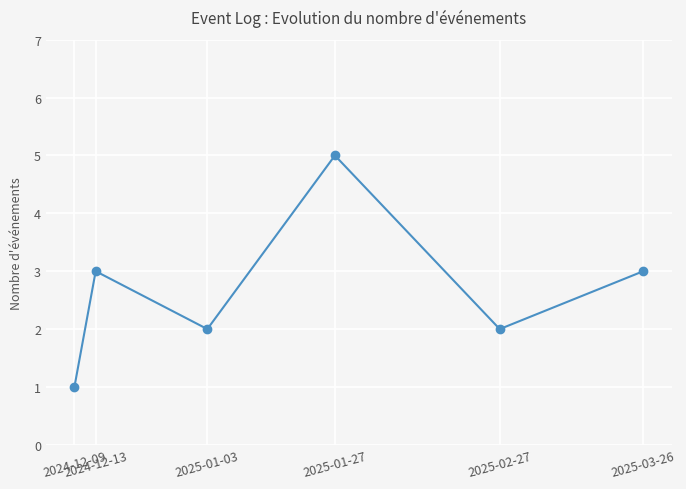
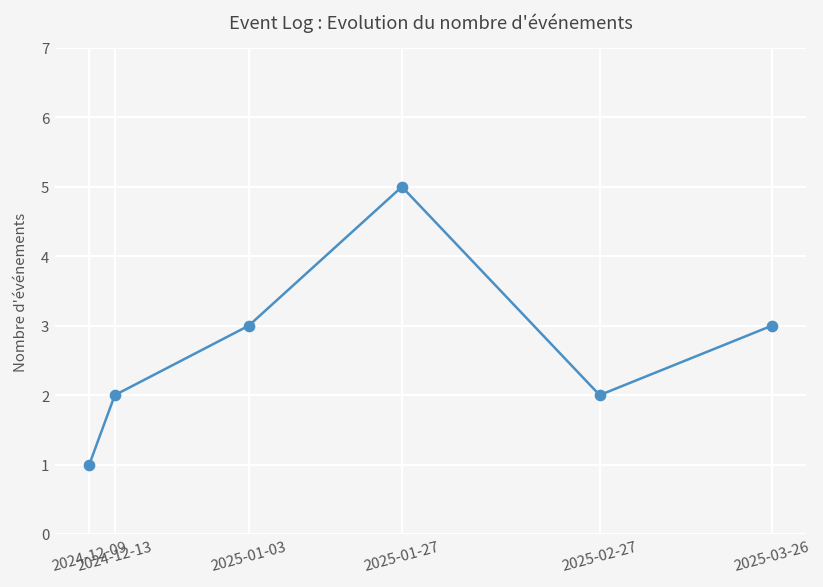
  {
    "2024-12-09": 1,
-   "2024-12-13": 3,
-   "2025-01-03": 2,
+   "2024-12-13": 2,
+   "2025-01-03": 3,
    "2025-01-27": 5,
    "2025-02-27": 2,
    "2025-03-26": 3
  }
